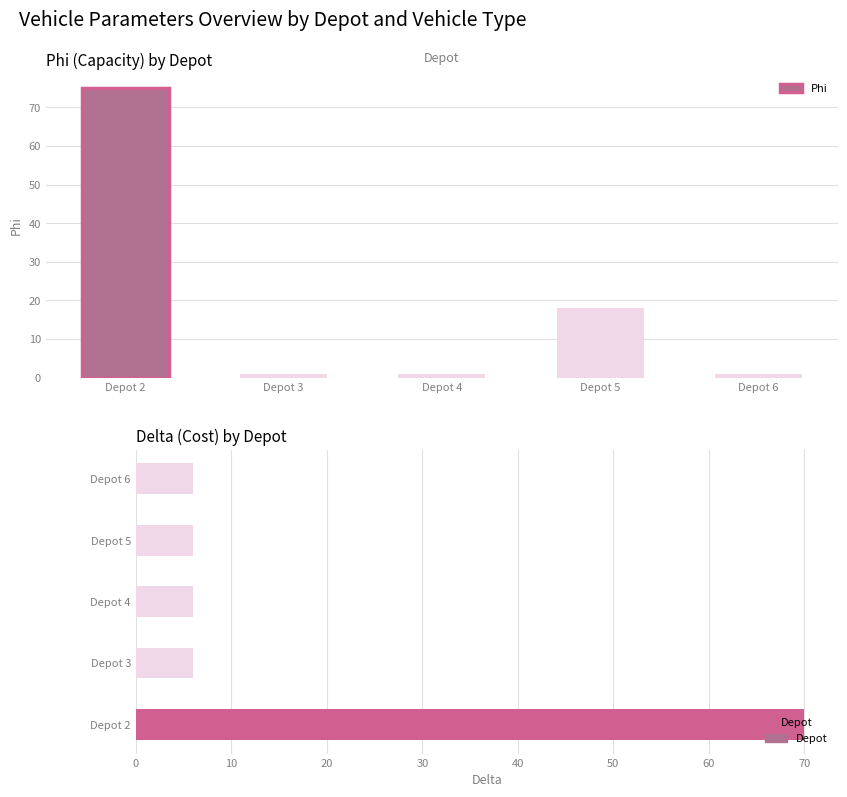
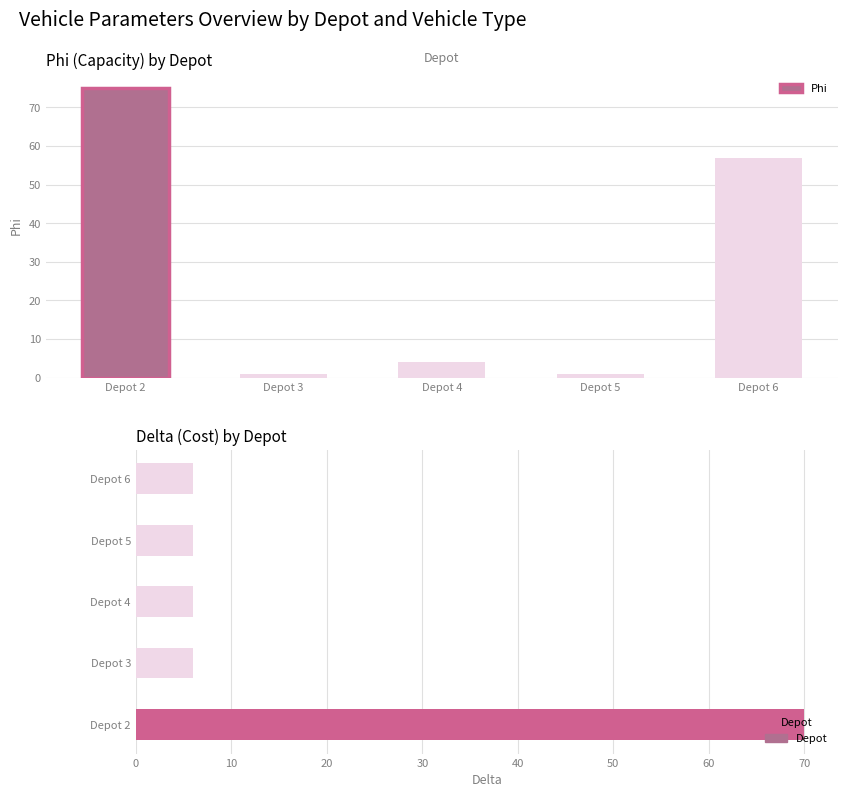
  {
    "Phi (Capacity) by Depot": {
      "Depot 2": 75,
      "Depot 3": 1,
-     "Depot 4": 1,
-     "Depot 5": 18,
-     "Depot 6": 1
+     "Depot 4": 4,
+     "Depot 5": 1,
+     "Depot 6": 57
    },
    "Delta (Cost) by Depot": {
      "Depot 6": 6,
      "Depot 5": 6,
      "Depot 4": 6,
      "Depot 3": 6,
      "Depot 2": 70
    }
  }
